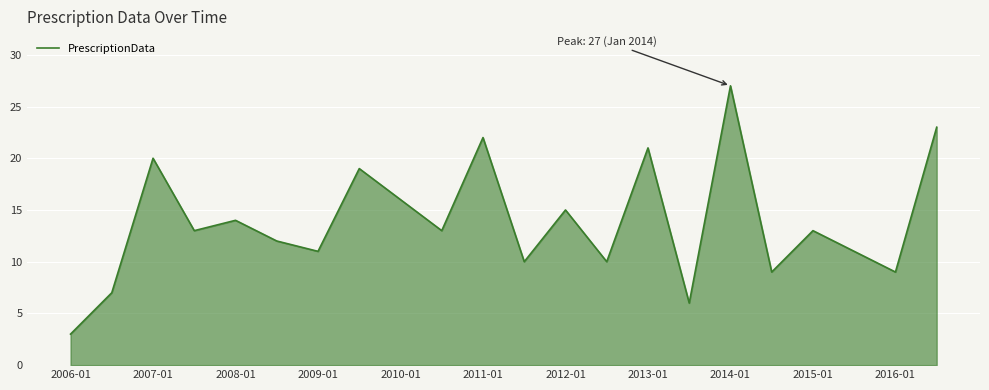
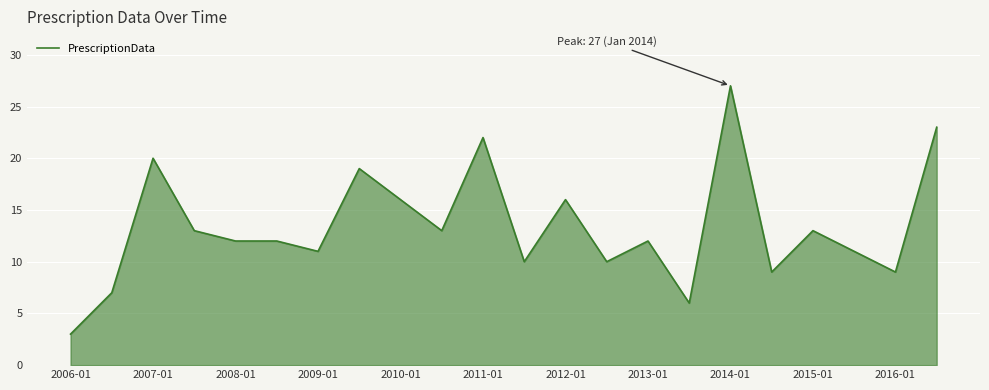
  {
    "2006-01": 3,
    "2007-01": 20,
-   "2008-01": 14,
+   "2008-01": 12,
    "2009-01": 11,
    "2010-01": 16,
    "2011-01": 22,
-   "2012-01": 15,
-   "2013-01": 21,
+   "2012-01": 16,
+   "2013-01": 12,
    "2015-01": 13,
    "2016-01": 9
  }
